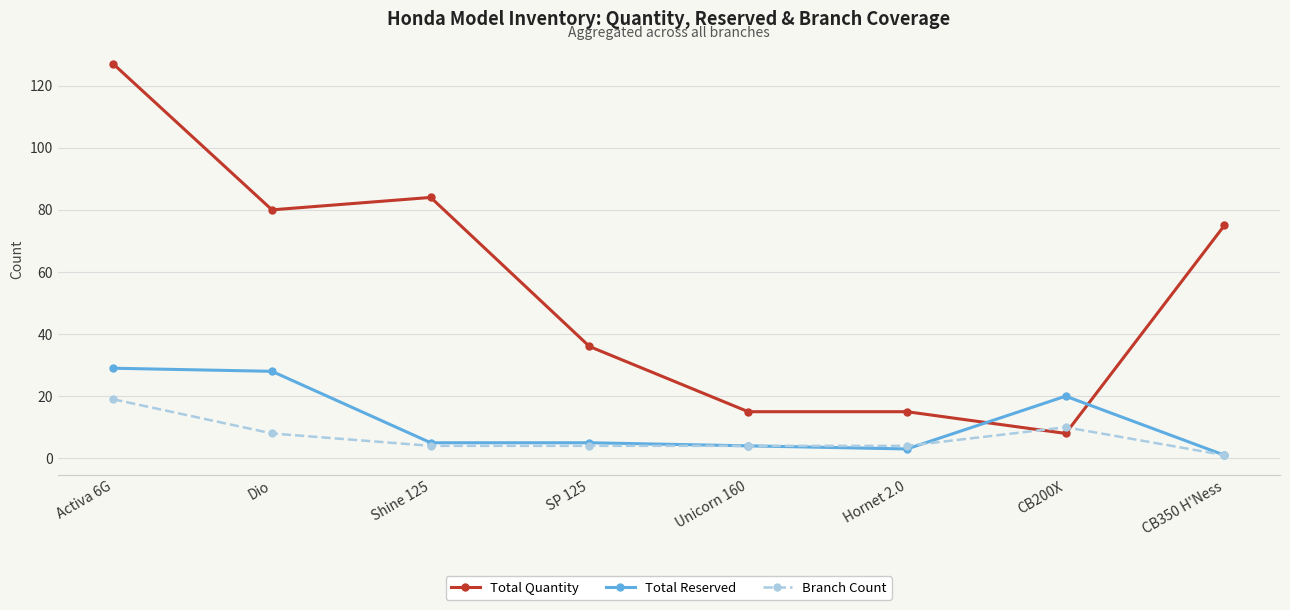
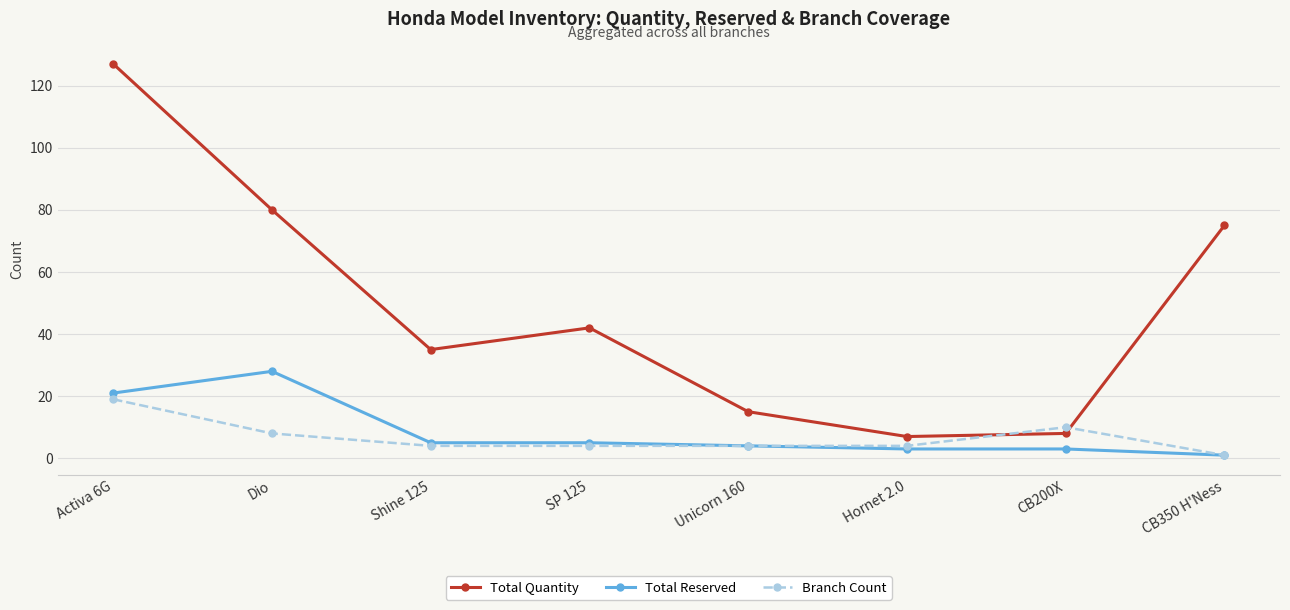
  {
    "Total Quantity": {
      "Activa 6G": 127,
      "Dio": 80,
-     "Shine 125": 84,
-     "SP 125": 36,
+     "Shine 125": 35,
+     "SP 125": 42,
      "Unicorn 160": 15,
-     "Hornet 2.0": 15,
+     "Hornet 2.0": 7,
      "CB200X": 8,
      "CB350 H'Ness": 75
    },
    "Total Reserved": {
-     "Activa 6G": 29,
+     "Activa 6G": 21,
      "Dio": 28,
      "Shine 125": 5,
      "SP 125": 5,
      "Hornet 2.0": 3,
-     "CB200X": 20
+     "CB200X": 3
    },
    "Branch Count": {
      "Activa 6G": 19,
      "Dio": 8,
      "Shine 125": 4,
      "SP 125": 4,
      "Hornet 2.0": 4,
      "CB200X": 10
    }
  }
